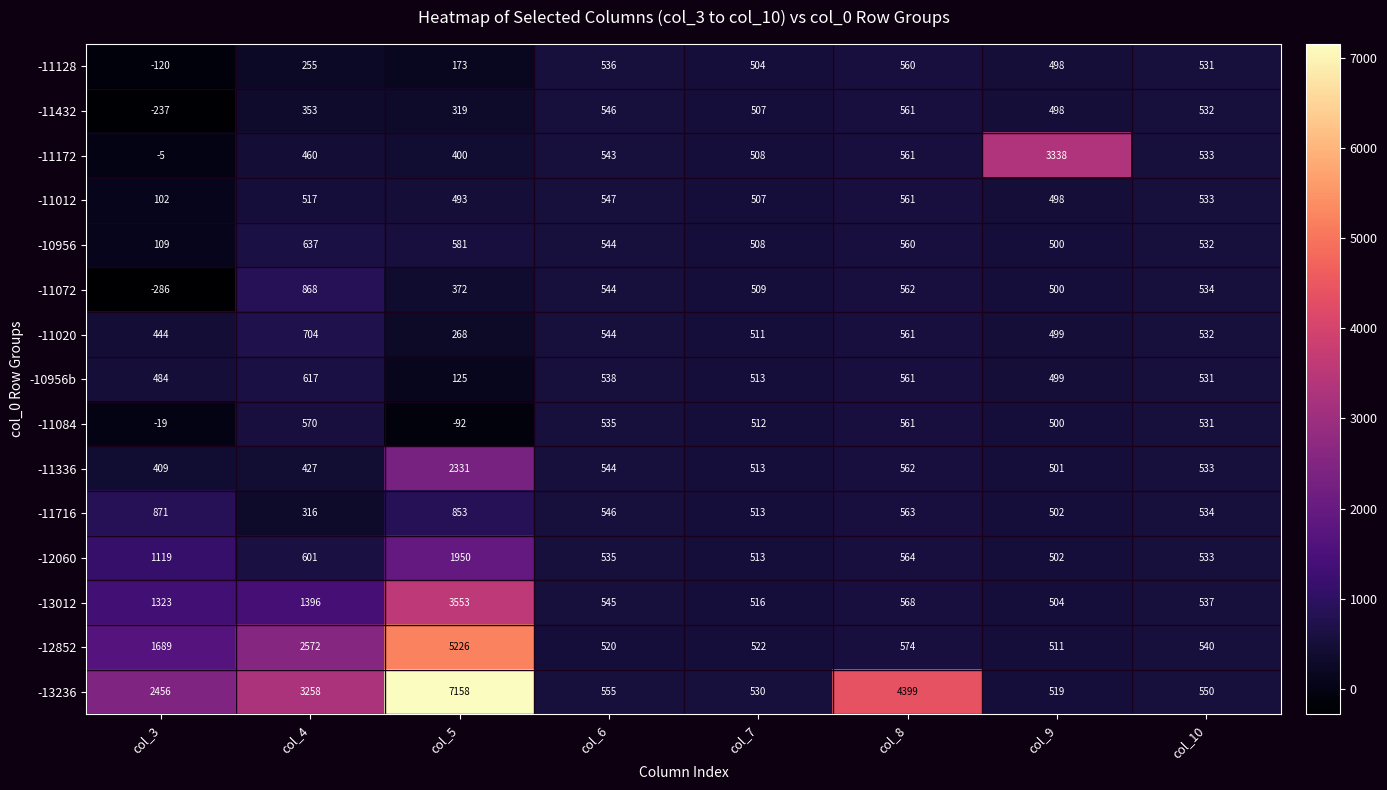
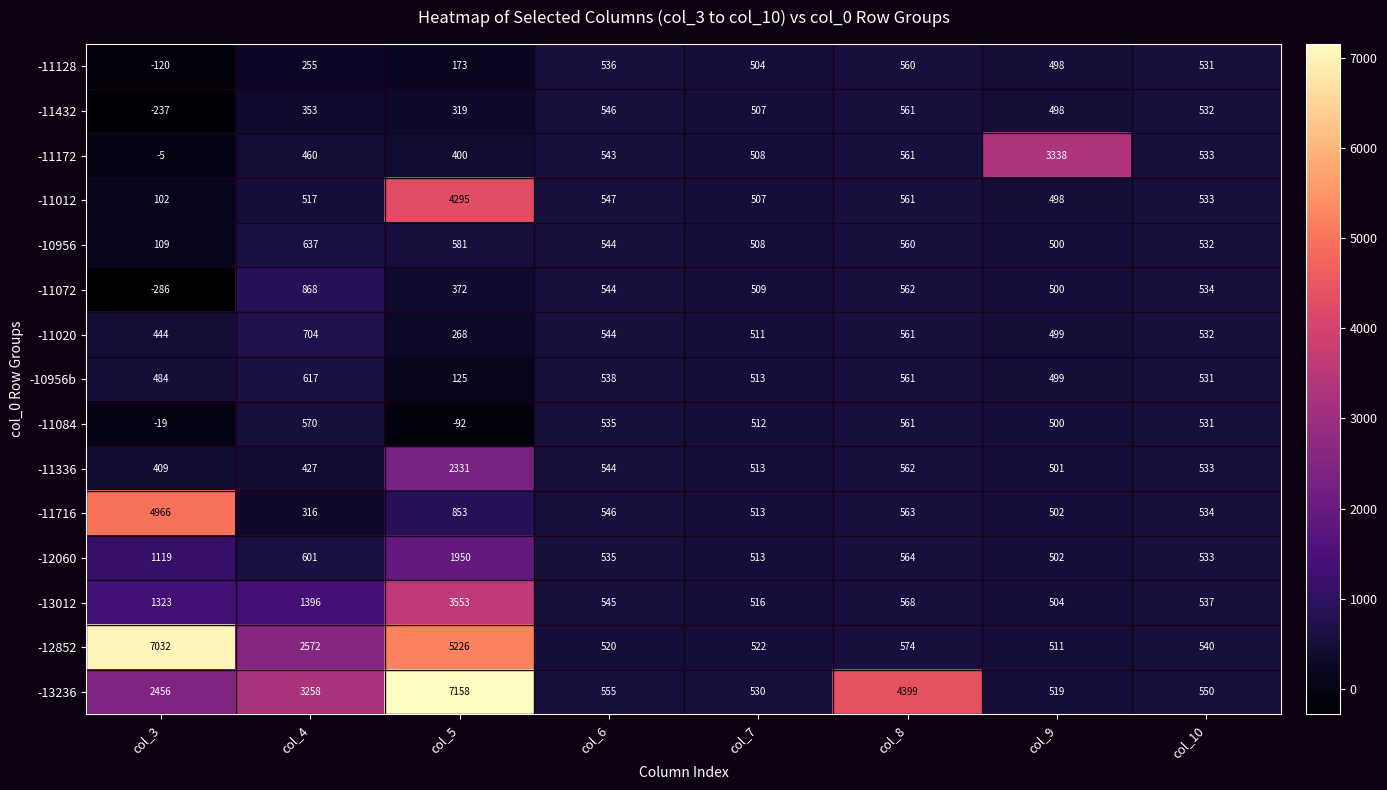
  {
    "-11128": {
      "col_3": -120,
      "col_4": 255,
      "col_5": 173,
      "col_6": 536,
      "col_7": 504,
      "col_8": 560,
      "col_9": 498,
      "col_10": 531
    },
    "-11432": {
      "col_3": -237,
      "col_4": 353,
      "col_5": 319,
      "col_6": 546,
      "col_7": 507,
      "col_8": 561,
      "col_9": 498,
      "col_10": 532
    },
    "-11172": {
      "col_3": -5,
      "col_4": 460,
      "col_5": 400,
      "col_6": 543,
      "col_7": 508,
      "col_8": 561,
      "col_9": 3338,
      "col_10": 533
    },
    "-11012": {
      "col_3": 102,
      "col_4": 517,
-     "col_5": 493,
+     "col_5": 4295,
      "col_6": 547,
      "col_7": 507,
      "col_8": 561,
      "col_9": 498,
      "col_10": 533
    },
    "-10956": {
      "col_3": 109,
      "col_4": 637,
      "col_5": 581,
      "col_6": 544,
      "col_7": 508,
      "col_8": 560,
      "col_9": 500,
      "col_10": 532
    },
    "-11072": {
      "col_3": -286,
      "col_4": 868,
      "col_5": 372,
      "col_6": 544,
      "col_7": 509,
      "col_8": 562,
      "col_9": 500,
      "col_10": 534
    },
    "-11020": {
      "col_3": 444,
      "col_4": 704,
      "col_5": 268,
      "col_6": 544,
      "col_7": 511,
      "col_8": 561,
      "col_9": 499,
      "col_10": 532
    },
    "-10956b": {
      "col_3": 484,
      "col_4": 617,
      "col_5": 125,
      "col_6": 538,
      "col_7": 513,
      "col_8": 561,
      "col_9": 499,
      "col_10": 531
    },
    "-11084": {
      "col_3": -19,
      "col_4": 570,
      "col_5": -92,
      "col_6": 535,
      "col_7": 512,
      "col_8": 561,
      "col_9": 500,
      "col_10": 531
    },
    "-11336": {
      "col_3": 409,
      "col_4": 427,
      "col_5": 2331,
      "col_6": 544,
      "col_7": 513,
      "col_8": 562,
      "col_9": 501,
      "col_10": 533
    },
    "-11716": {
-     "col_3": 871,
+     "col_3": 4966,
      "col_4": 316,
      "col_5": 853,
      "col_6": 546,
      "col_7": 513,
      "col_8": 563,
      "col_9": 502,
      "col_10": 534
    },
    "-12060": {
      "col_3": 1119,
      "col_4": 601,
      "col_5": 1950,
      "col_6": 535,
      "col_7": 513,
      "col_8": 564,
      "col_9": 502,
      "col_10": 533
    },
    "-13012": {
      "col_3": 1323,
      "col_4": 1396,
      "col_5": 3553,
      "col_6": 545,
      "col_7": 516,
      "col_8": 568,
      "col_9": 504,
      "col_10": 537
    },
    "-12852": {
-     "col_3": 1689,
+     "col_3": 7032,
      "col_4": 2572,
      "col_5": 5226,
      "col_6": 520,
      "col_7": 522,
      "col_8": 574,
      "col_9": 511,
      "col_10": 540
    },
    "-13236": {
      "col_3": 2456,
      "col_4": 3258,
      "col_5": 7158,
      "col_6": 555,
      "col_7": 530,
      "col_8": 4399,
      "col_9": 519,
      "col_10": 550
    }
  }
